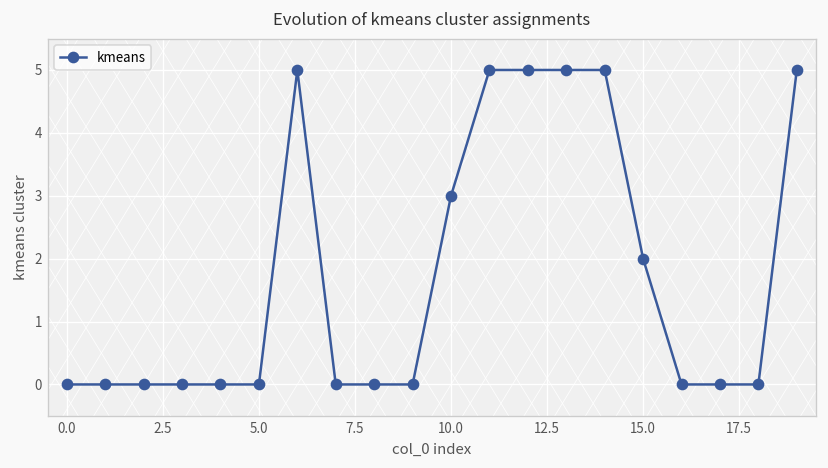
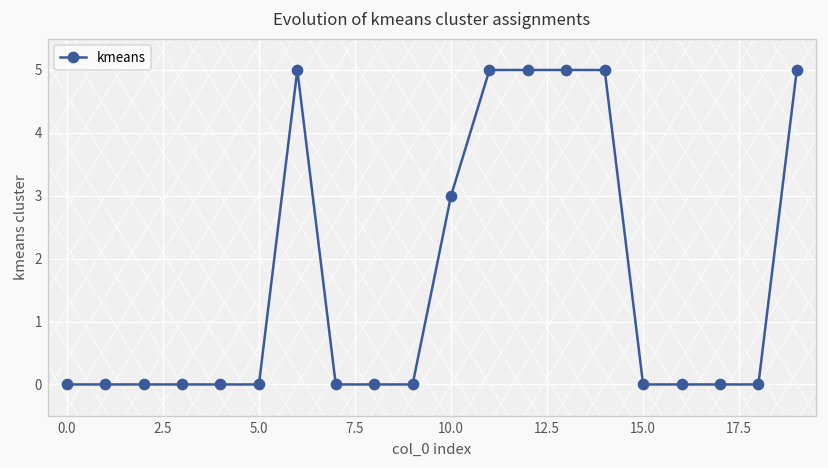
  {
    "kmeans": {
      "0.0": 0,
      "5.0": 0,
      "10.0": 3,
-     "15.0": 2
+     "15.0": 0
    }
  }
